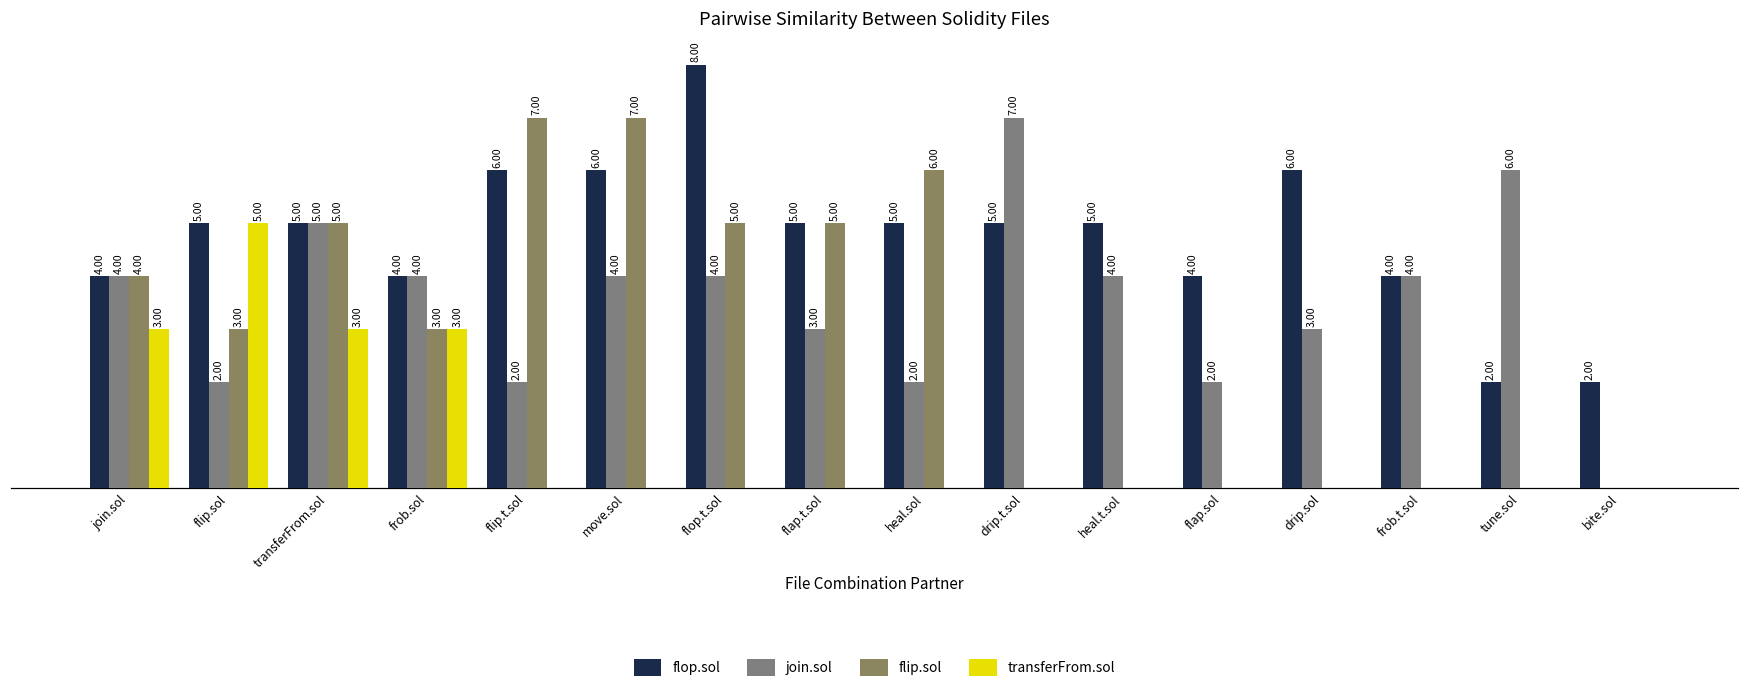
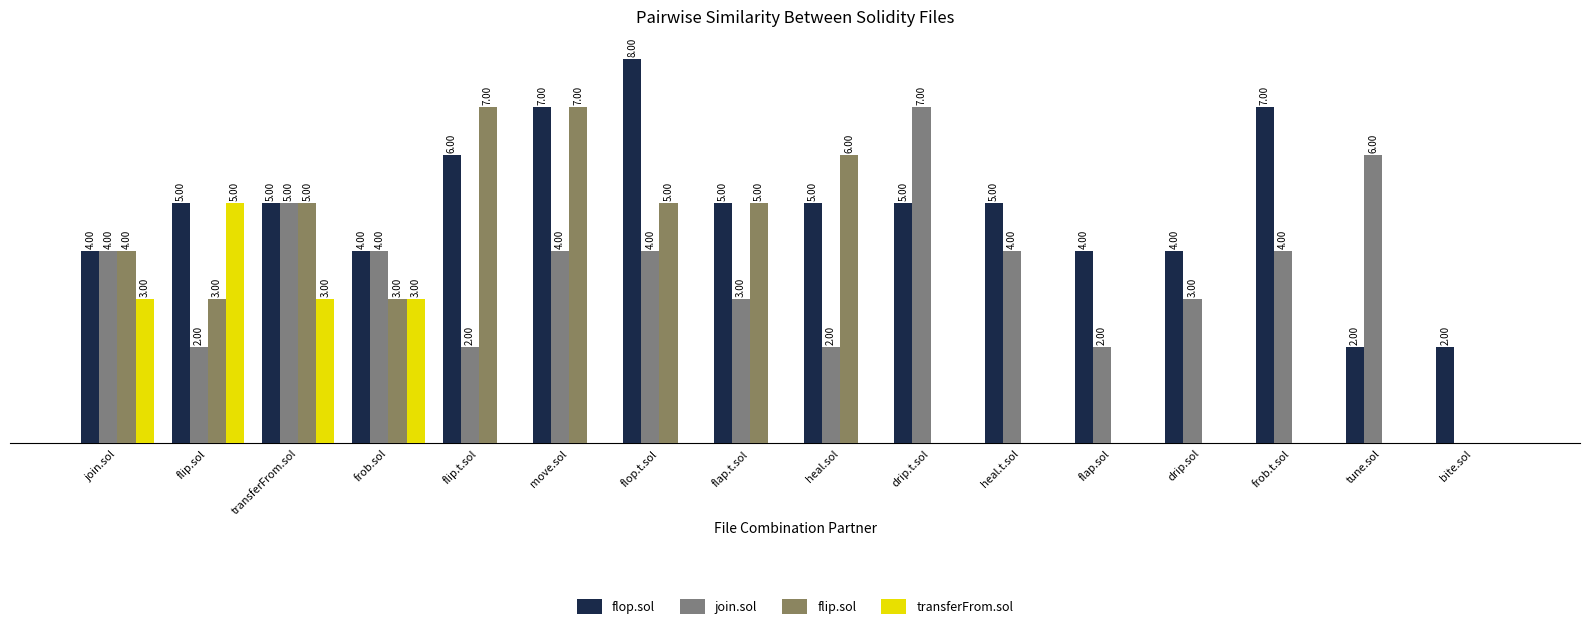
  {
    "flop.sol": {
      "join.sol": 4.00,
      "flip.sol": 5.00,
      "transferFrom.sol": 5.00,
      "frob.sol": 4.00,
      "flip.t.sol": 6.00,
-     "move.sol": 6.00,
+     "move.sol": 7.00,
      "flop.t.sol": 8.00,
      "flap.t.sol": 5.00,
      "heal.sol": 5.00,
      "drip.t.sol": 5.00,
      "heal.t.sol": 5.00,
      "flap.sol": 4.00,
-     "drip.sol": 6.00,
-     "frob.t.sol": 4.00,
+     "drip.sol": 4.00,
+     "frob.t.sol": 7.00,
      "tune.sol": 2.00,
      "bite.sol": 2.00
    },
    "transferFrom.sol": {
      "join.sol": 3.00,
      "flip.sol": 5.00,
      "transferFrom.sol": 3.00,
      "frob.sol": 3.00
    }
  }
